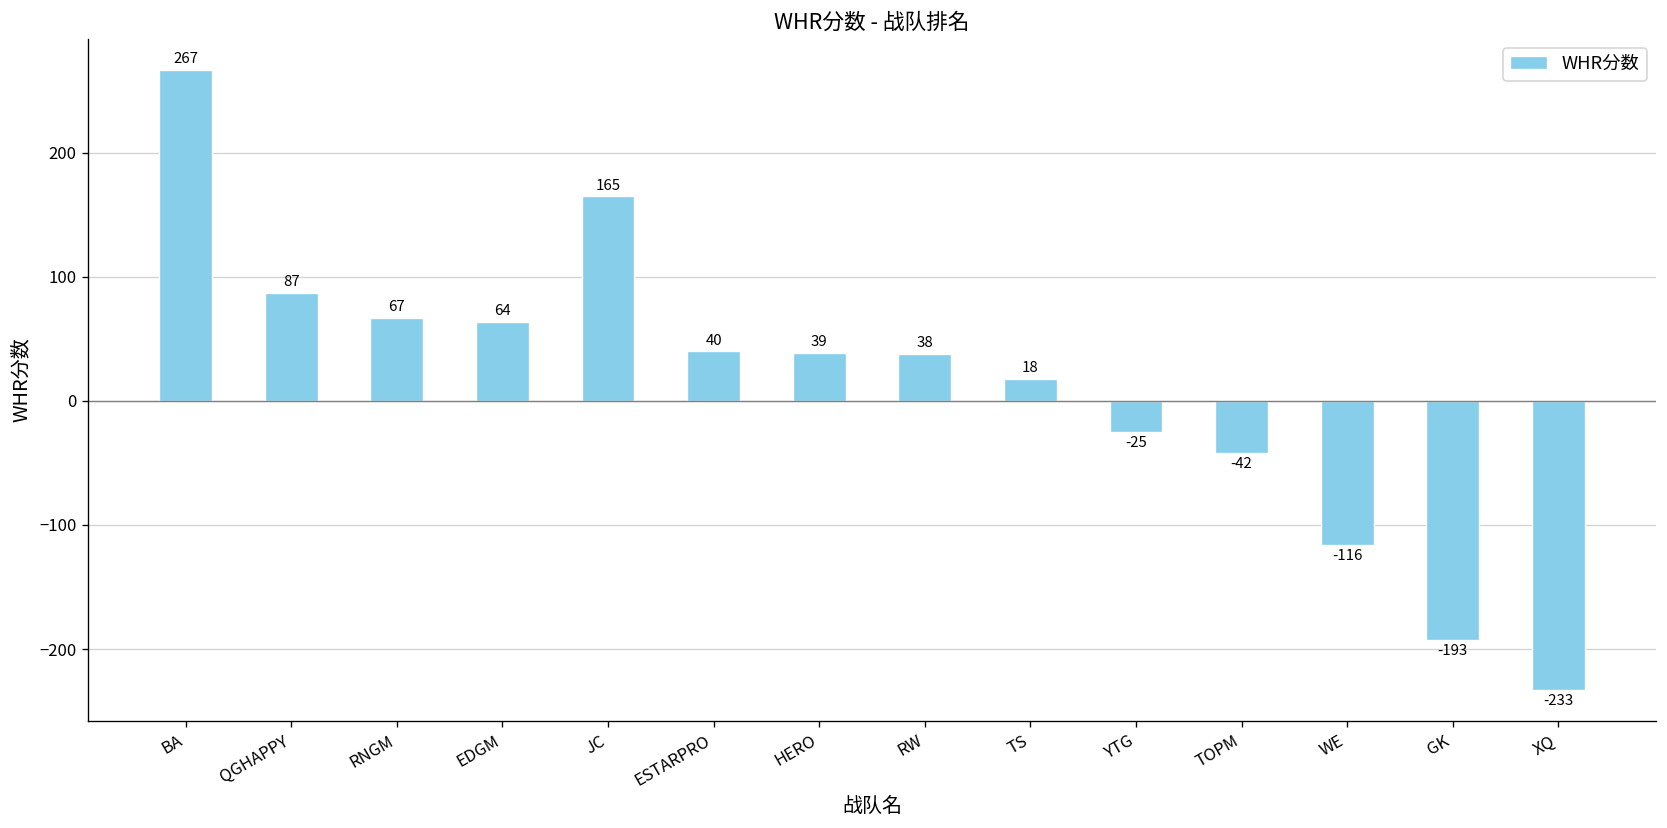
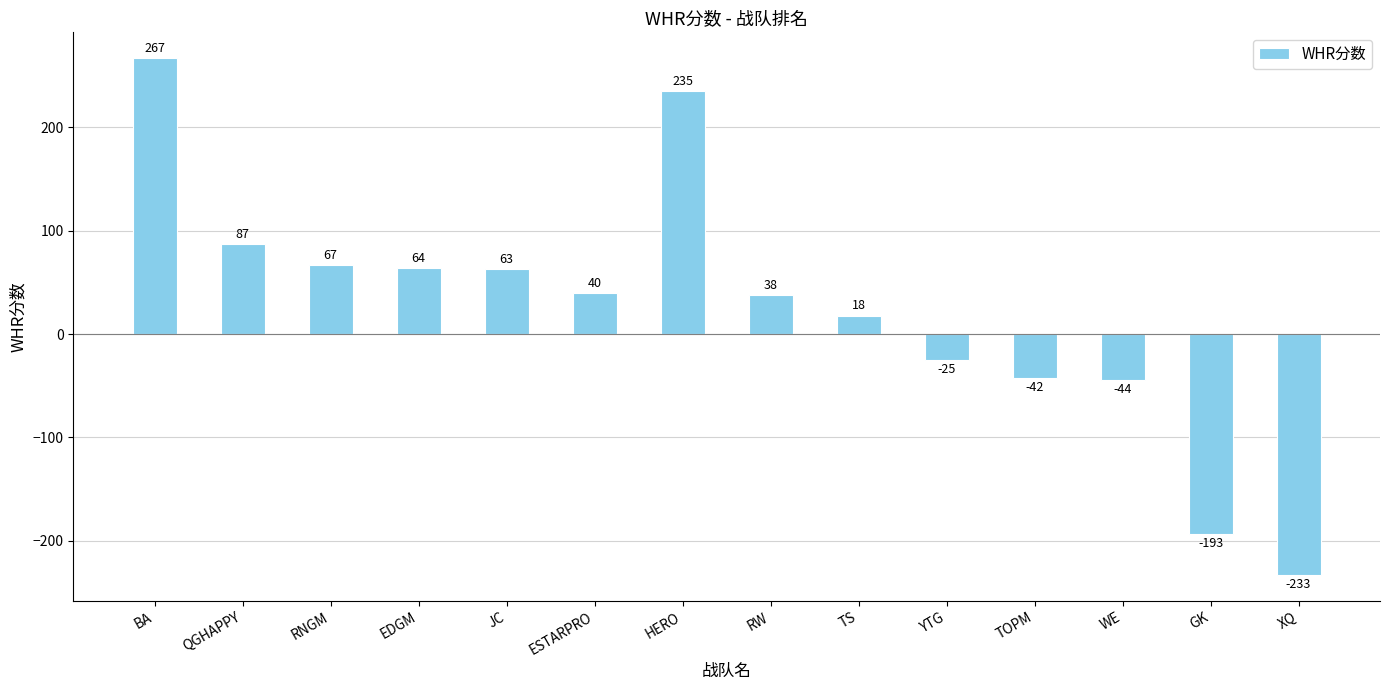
  {
    "BA": 267,
    "QGHAPPY": 87,
    "RNGM": 67,
    "EDGM": 64,
-   "JC": 165,
+   "JC": 63,
    "ESTARPRO": 40,
-   "HERO": 39,
+   "HERO": 235,
    "RW": 38,
    "TS": 18,
    "YTG": -25,
    "TOPM": -42,
-   "WE": -116,
+   "WE": -44,
    "GK": -193,
    "XQ": -233
  }
